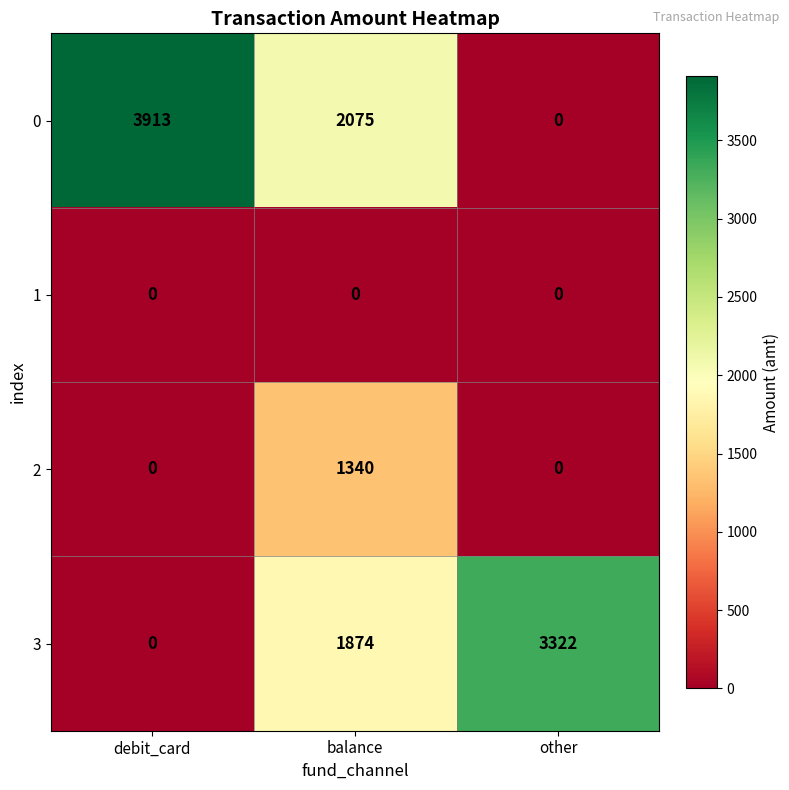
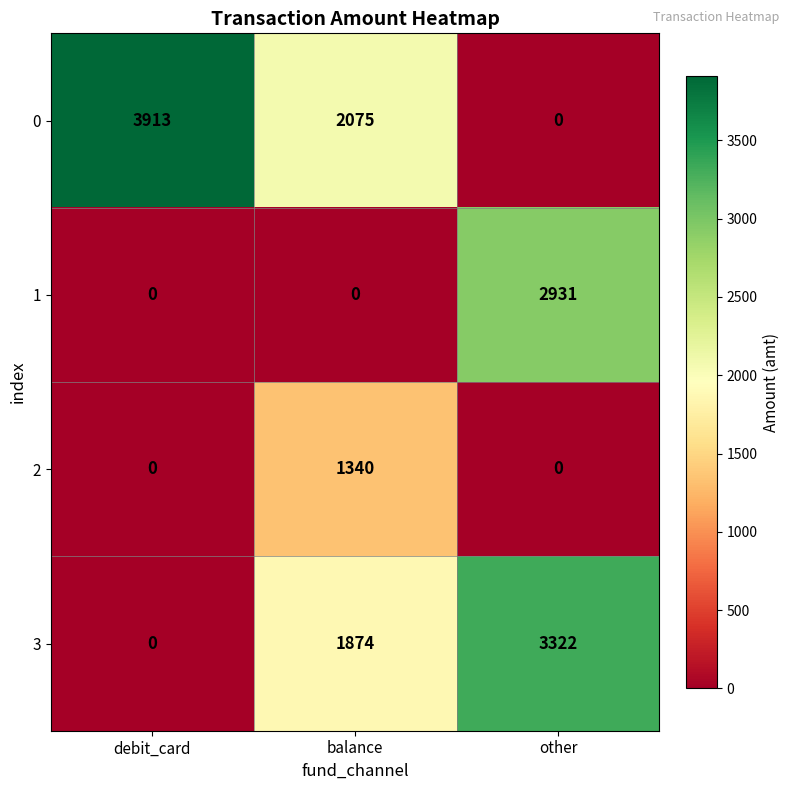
  {
    "0": {
      "debit_card": 3913,
      "balance": 2075,
      "other": 0
    },
    "1": {
      "debit_card": 0,
      "balance": 0,
-     "other": 0
+     "other": 2931
    },
    "2": {
      "debit_card": 0,
      "balance": 1340,
      "other": 0
    },
    "3": {
      "debit_card": 0,
      "balance": 1874,
      "other": 3322
    }
  }
